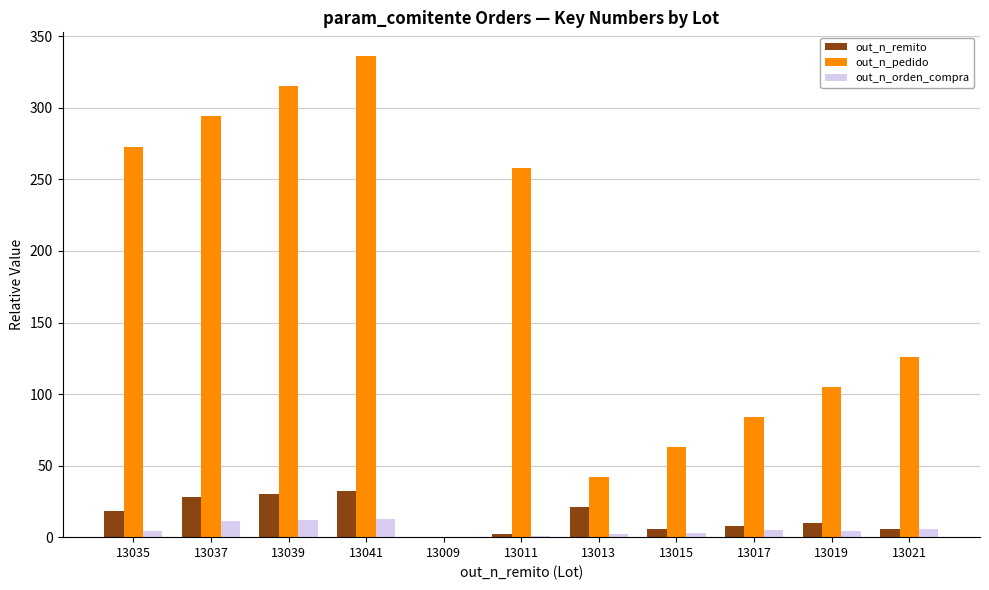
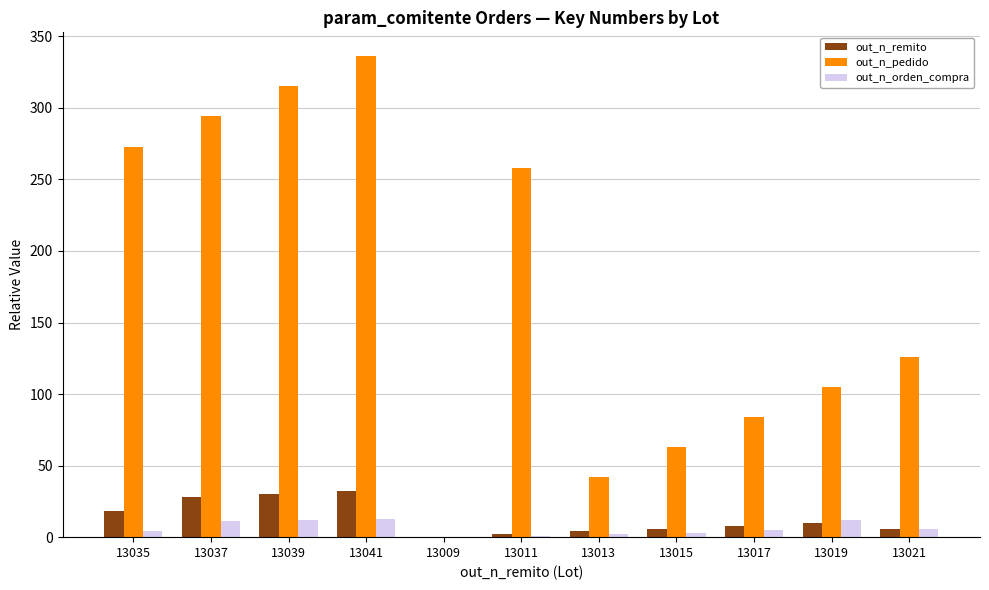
  {
    "out_n_remito": {
      "13035": 18,
      "13037": 28,
      "13039": 30,
      "13041": 32,
      "13009": 0,
      "13011": 2,
-     "13013": 21,
+     "13013": 4,
      "13015": 6,
      "13017": 8,
      "13019": 10,
      "13021": 6
    },
    "out_n_pedido": {
      "13035": 273,
      "13037": 294,
      "13039": 315,
      "13041": 336,
      "13009": 0,
      "13011": 258,
      "13013": 42,
      "13015": 63,
      "13017": 84,
      "13019": 105,
      "13021": 126
    },
    "out_n_orden_compra": {
      "13035": 4,
      "13037": 11,
      "13039": 12,
      "13041": 13,
      "13009": 0,
      "13013": 2,
      "13015": 3,
      "13017": 5,
-     "13019": 4,
+     "13019": 12,
      "13021": 6
    }
  }
